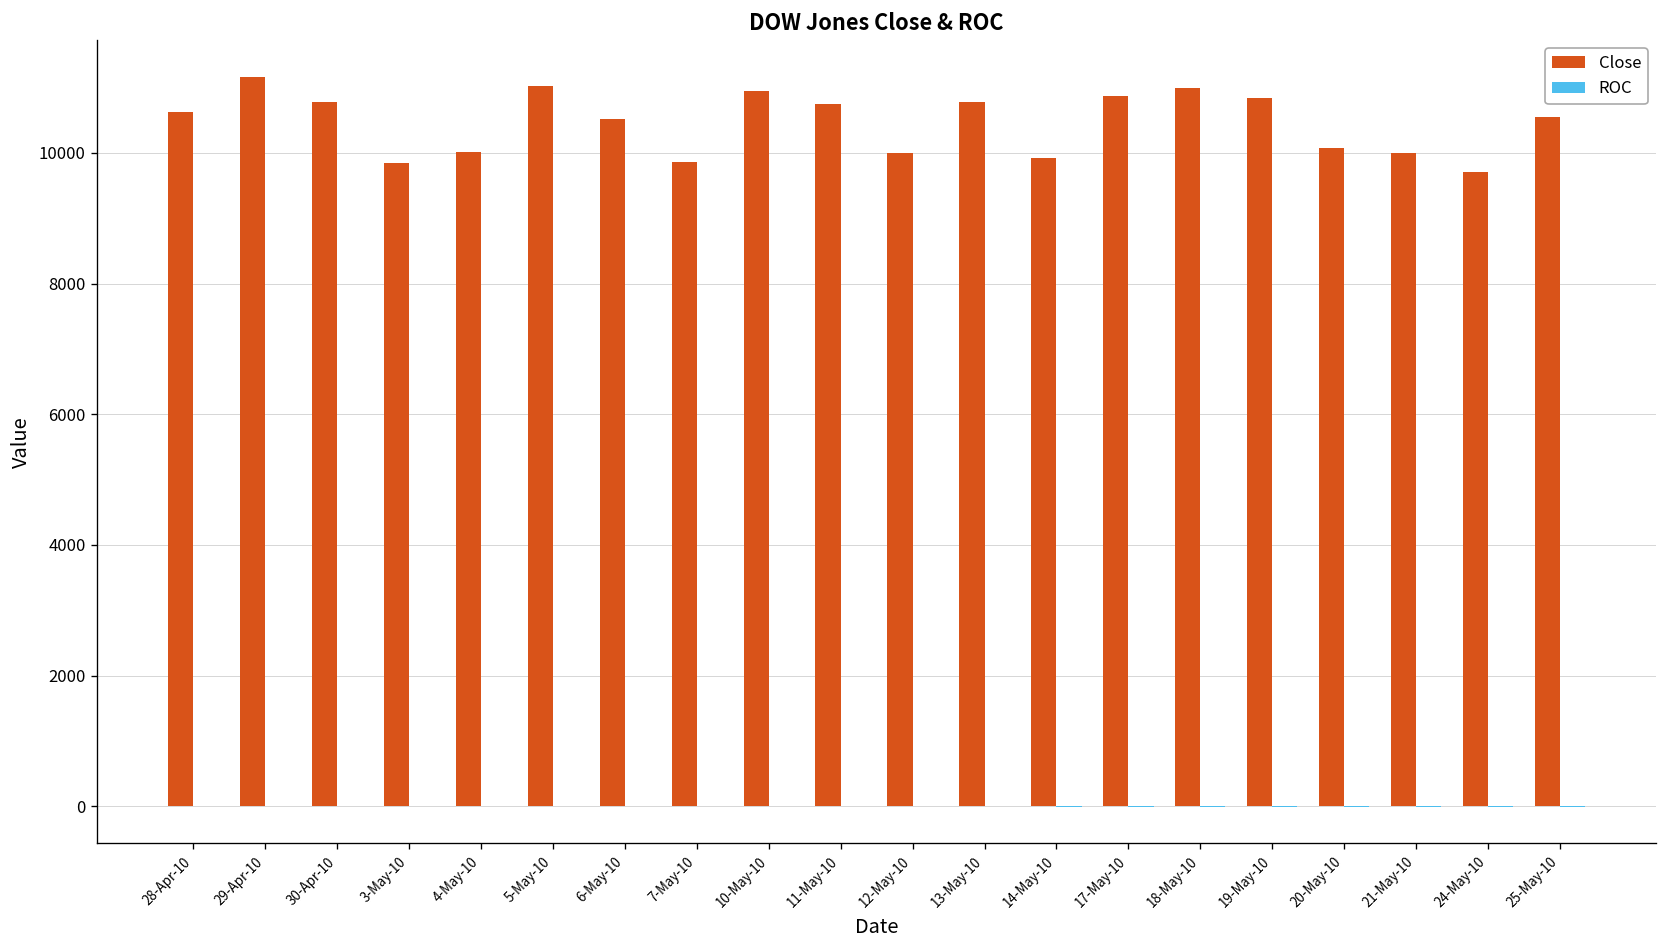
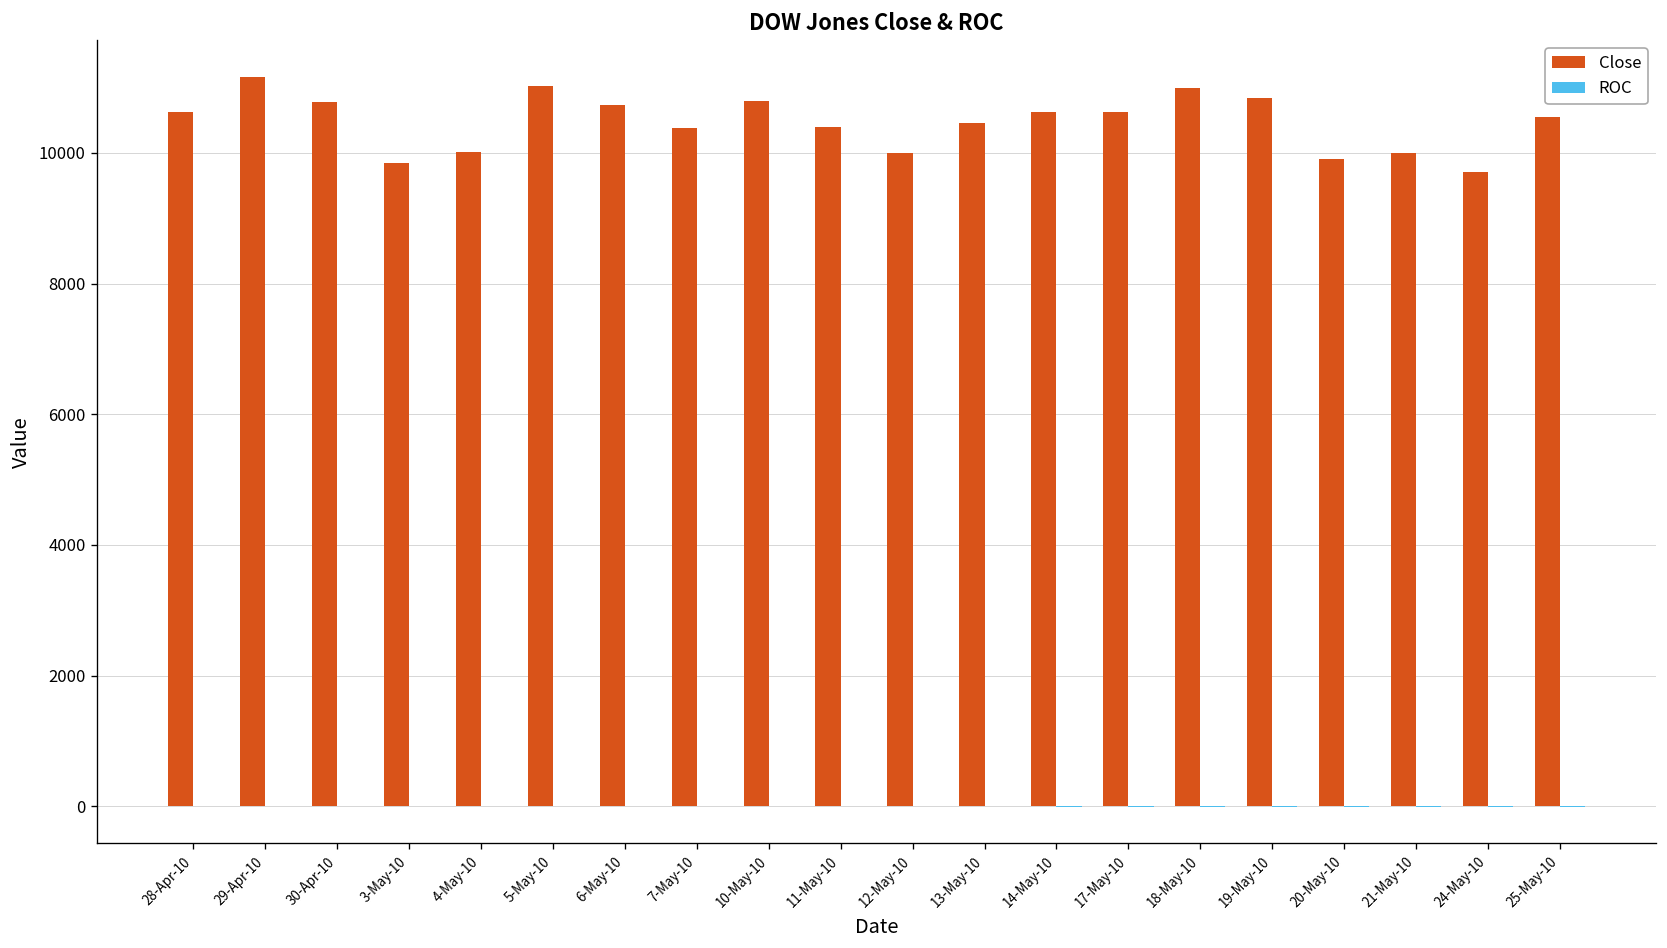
  {
    "Close": {
      "28-Apr-10": 10600,
      "29-Apr-10": 11200,
      "30-Apr-10": 10800,
      "3-May-10": 9800,
      "4-May-10": 10000,
      "5-May-10": 11000,
-     "6-May-10": 10500,
-     "7-May-10": 9900,
-     "10-May-10": 10900,
-     "11-May-10": 10700,
+     "6-May-10": 10700,
+     "7-May-10": 10400,
+     "10-May-10": 10800,
+     "11-May-10": 10400,
      "12-May-10": 10000,
-     "13-May-10": 10800,
-     "14-May-10": 9900,
-     "17-May-10": 10900,
+     "13-May-10": 10500,
+     "14-May-10": 10600,
+     "17-May-10": 10600,
      "18-May-10": 11000,
      "19-May-10": 10800,
-     "20-May-10": 10100,
+     "20-May-10": 9900,
      "21-May-10": 10000,
      "24-May-10": 9700,
      "25-May-10": 10600
    },
    "ROC": {
      "28-Apr-10": 0,
      "29-Apr-10": 0,
      "30-Apr-10": 0,
      "3-May-10": 0,
      "4-May-10": 0,
      "5-May-10": 0,
      "6-May-10": 0,
      "7-May-10": 0,
      "10-May-10": 0,
      "11-May-10": 0,
      "12-May-10": 0,
      "13-May-10": 0
    }
  }
